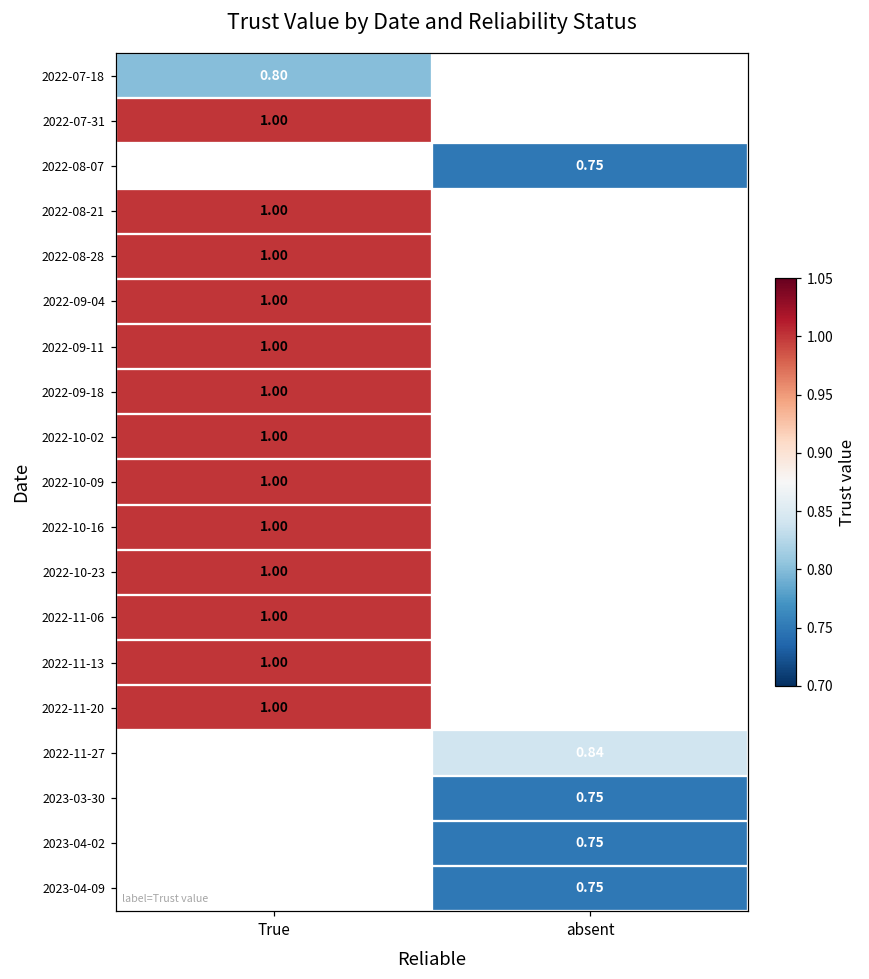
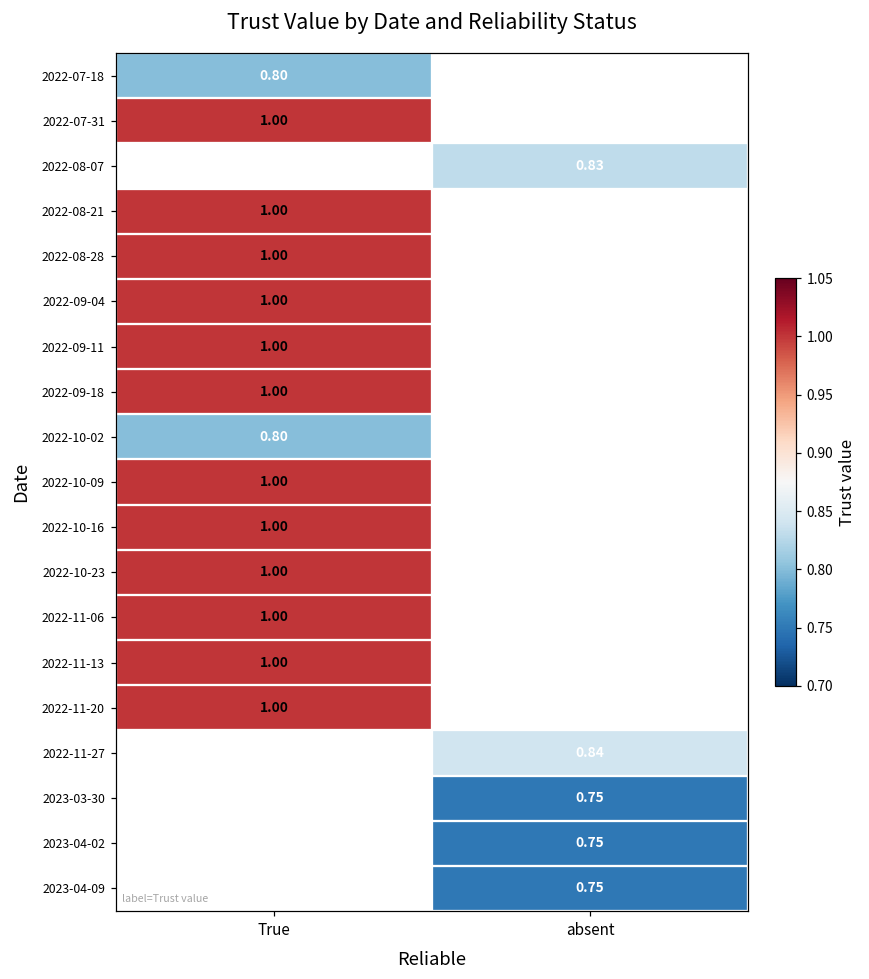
  {
    "2022-07-18": {
      "True": 0.80
    },
    "2022-07-31": {
      "True": 1.00
    },
    "2022-08-07": {
-     "absent": 0.75
+     "absent": 0.83
    },
    "2022-08-21": {
      "True": 1.00
    },
    "2022-08-28": {
      "True": 1.00
    },
    "2022-09-04": {
      "True": 1.00
    },
    "2022-09-11": {
      "True": 1.00
    },
    "2022-09-18": {
      "True": 1.00
    },
    "2022-10-02": {
-     "True": 1.00
+     "True": 0.80
    },
    "2022-10-09": {
      "True": 1.00
    },
    "2022-10-16": {
      "True": 1.00
    },
    "2022-10-23": {
      "True": 1.00
    },
    "2022-11-06": {
      "True": 1.00
    },
    "2022-11-13": {
      "True": 1.00
    },
    "2022-11-20": {
      "True": 1.00
    },
    "2023-03-30": {
      "absent": 0.75
    },
    "2023-04-02": {
      "absent": 0.75
    },
    "2023-04-09": {
      "absent": 0.75
    }
  }
